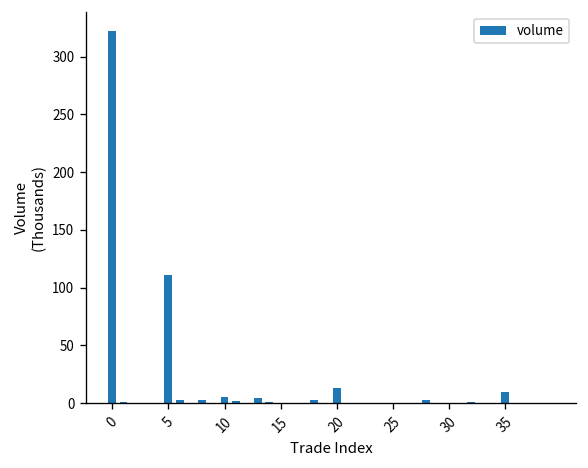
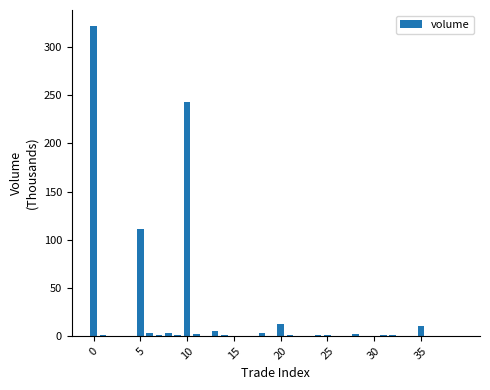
  {
    "0": 320,
    "5": 110,
-   "10": 10,
+   "10": 240,
    "20": 10,
    "35": 10
  }
